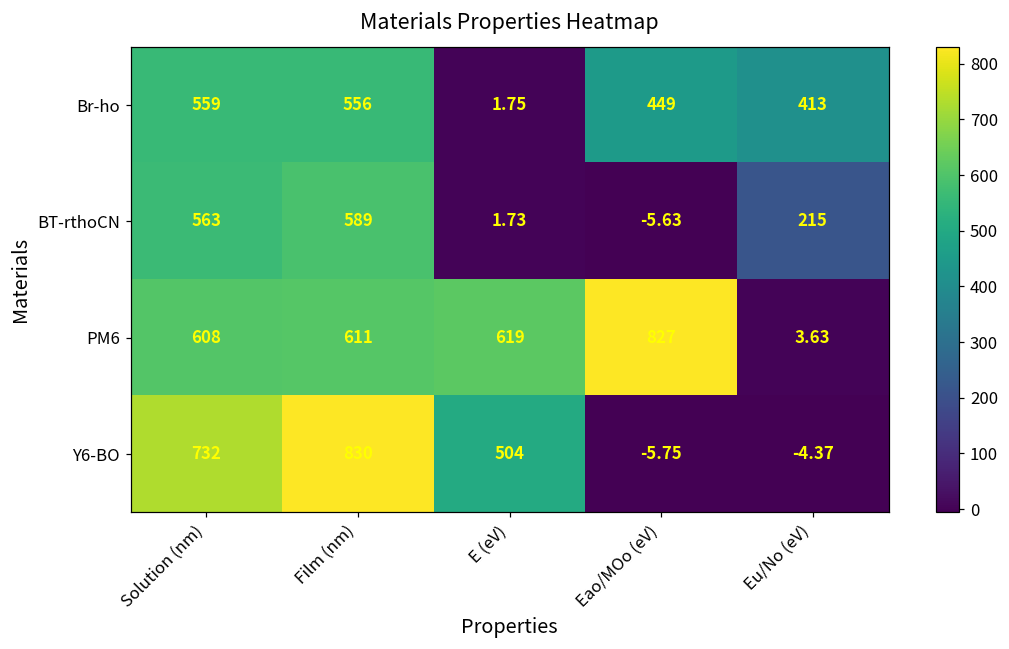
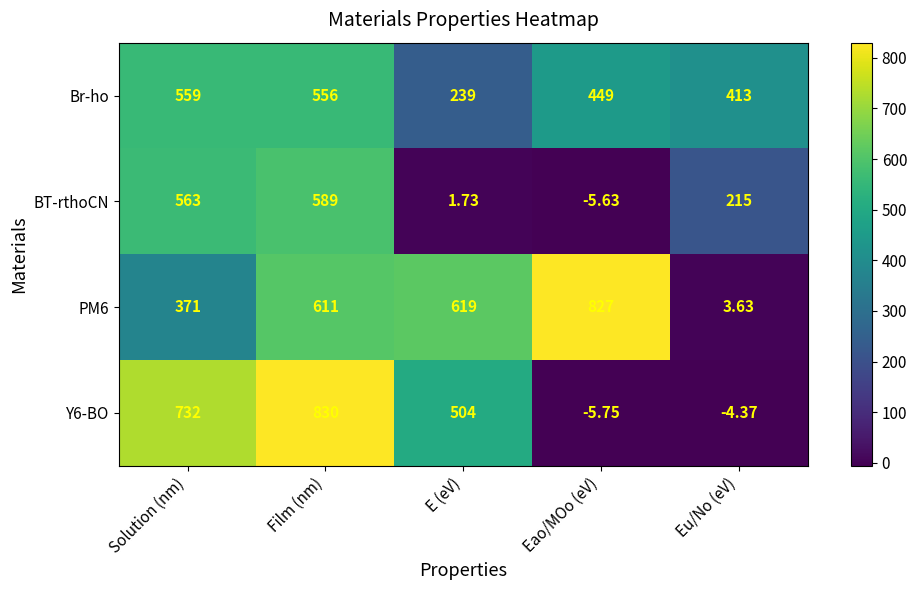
  {
    "Br-ho": {
      "Solution (nm)": 559,
      "Film (nm)": 556,
-     "E (eV)": 1.75,
+     "E (eV)": 239,
      "Eao/MOo (eV)": 449,
      "Eu/No (eV)": 413
    },
    "BT-rthoCN": {
      "Solution (nm)": 563,
      "Film (nm)": 589,
      "E (eV)": 1.73,
      "Eao/MOo (eV)": -5.63,
      "Eu/No (eV)": 215
    },
    "PM6": {
-     "Solution (nm)": 608,
+     "Solution (nm)": 371,
      "Film (nm)": 611,
      "E (eV)": 619,
      "Eu/No (eV)": 3.63
    },
    "Y6-BO": {
      "Solution (nm)": 732,
      "E (eV)": 504,
      "Eao/MOo (eV)": -5.75,
      "Eu/No (eV)": -4.37
    }
  }
